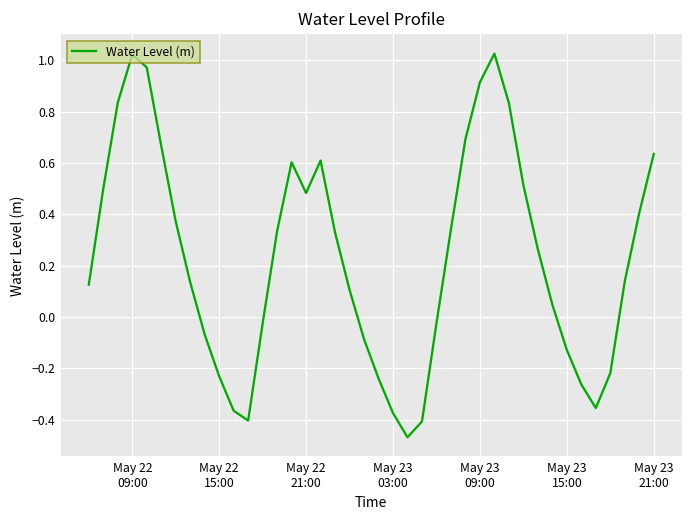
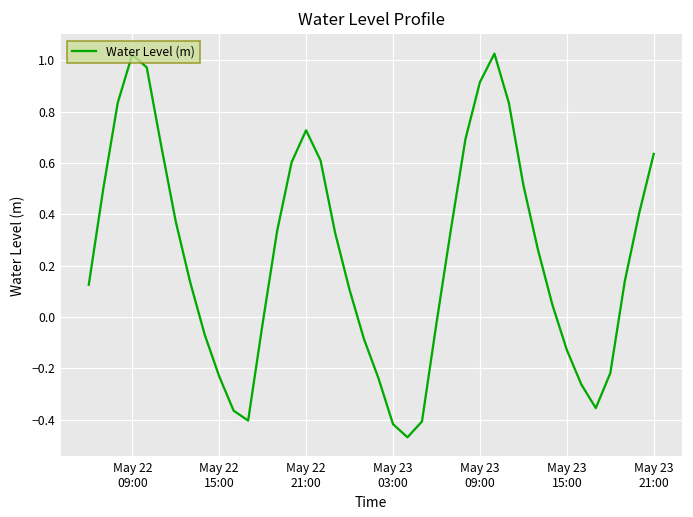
  {
    "May 22 15:00": -0.23,
-   "May 22 21:00": 0.48,
-   "May 23 03:00": -0.37,
+   "May 22 21:00": 0.73,
+   "May 23 03:00": -0.42,
    "May 23 09:00": 0.91,
    "May 23 15:00": -0.13,
    "May 23 21:00": 0.64
  }
